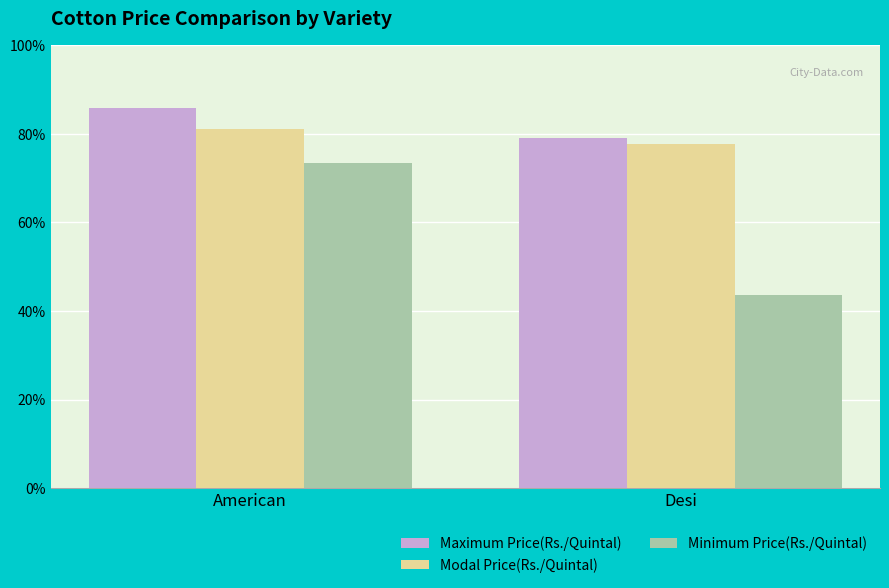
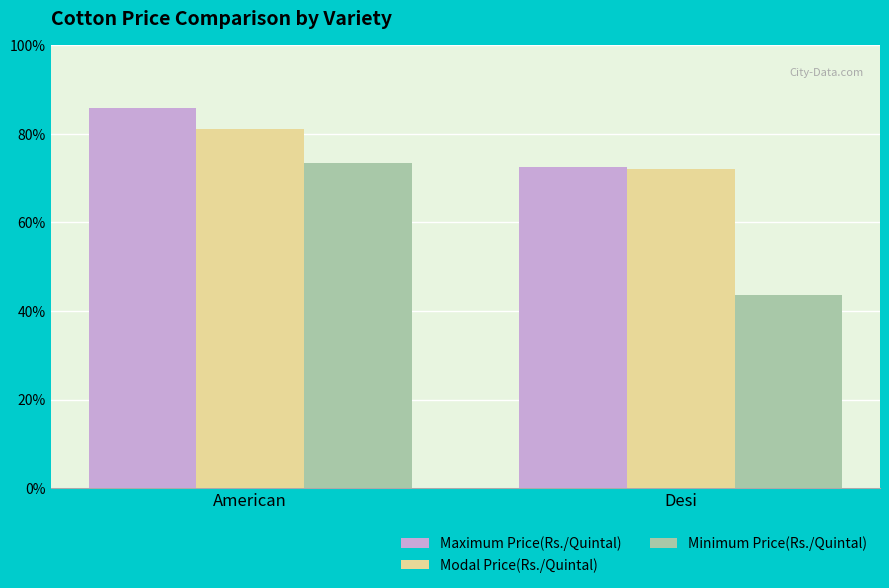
  {
    "Maximum Price(Rs./Quintal)": {
      "American": "86%",
-     "Desi": "79%"
+     "Desi": "73%"
    },
    "Modal Price(Rs./Quintal)": {
      "American": "81%",
-     "Desi": "78%"
+     "Desi": "72%"
    },
    "Minimum Price(Rs./Quintal)": {
      "American": "73%",
      "Desi": "44%"
    }
  }
